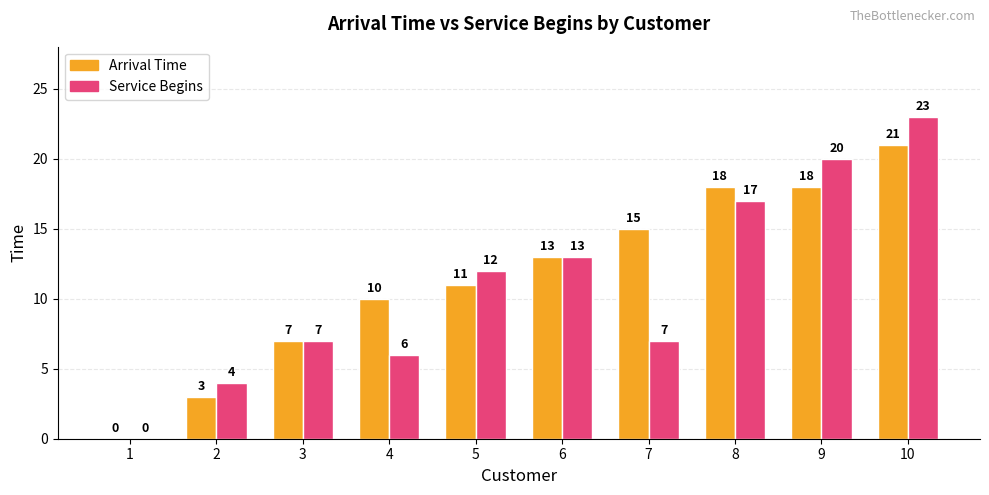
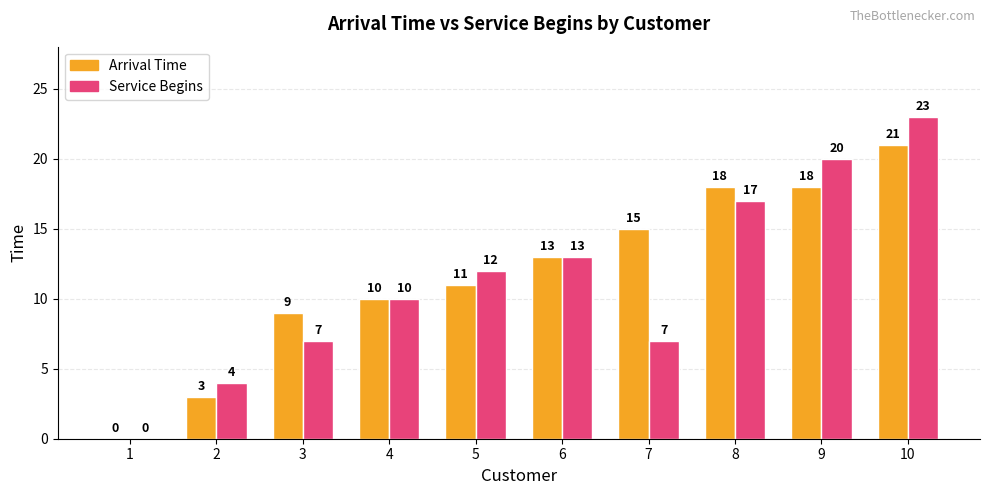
  {
    "Arrival Time": {
      "1": 0,
      "2": 3,
-     "3": 7,
+     "3": 9,
      "4": 10,
      "5": 11,
      "6": 13,
      "7": 15,
      "8": 18,
      "9": 18,
      "10": 21
    },
    "Service Begins": {
      "1": 0,
      "2": 4,
      "3": 7,
-     "4": 6,
+     "4": 10,
      "5": 12,
      "6": 13,
      "7": 7,
      "8": 17,
      "9": 20,
      "10": 23
    }
  }
